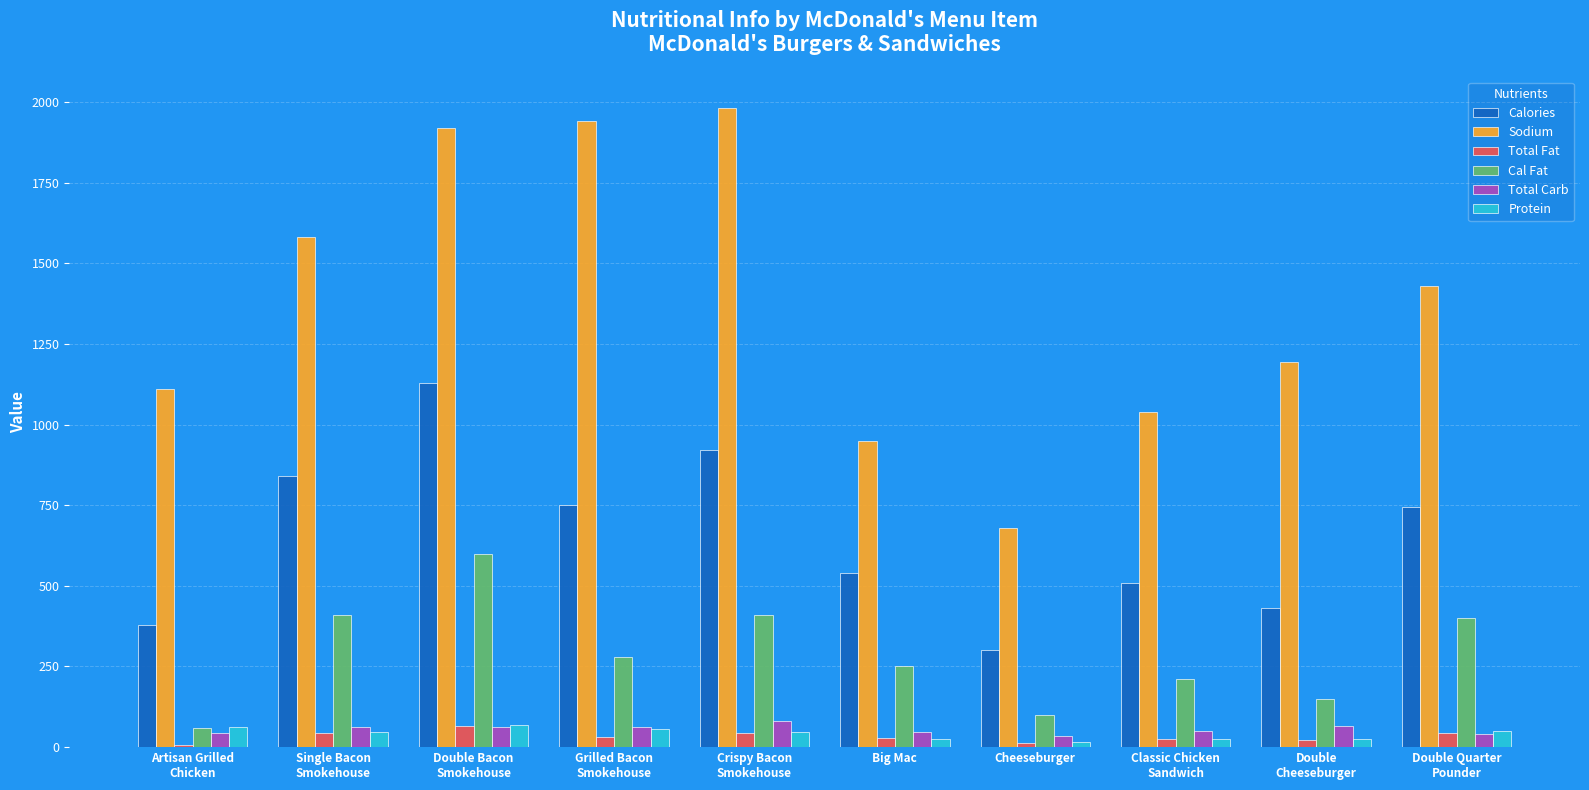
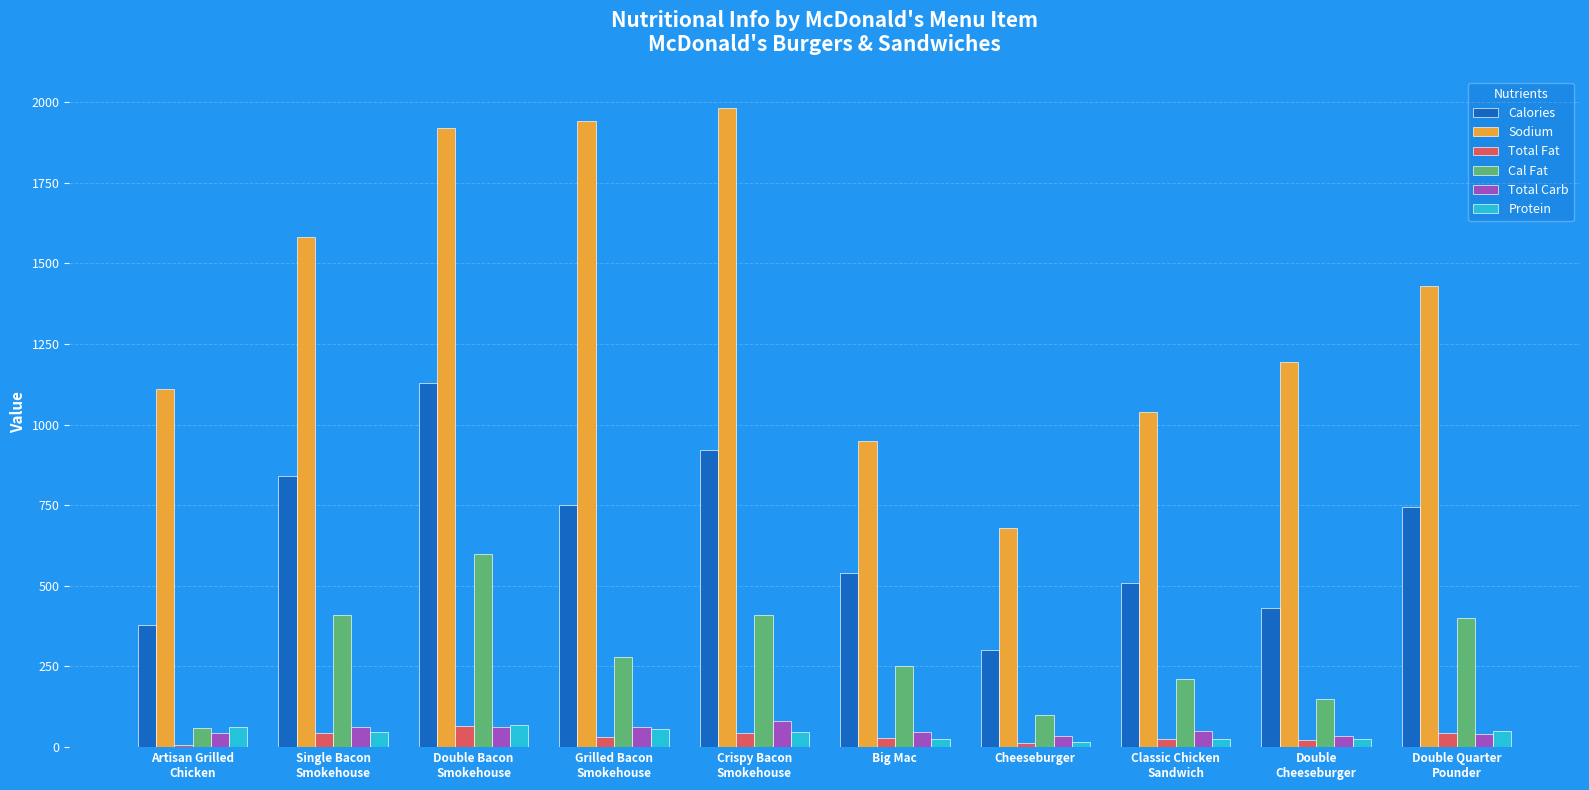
  {
    "Calories": {
      "Artisan Grilled Chicken": 380,
      "Single Bacon Smokehouse": 840,
      "Double Bacon Smokehouse": 1130,
      "Grilled Bacon Smokehouse": 750,
      "Crispy Bacon Smokehouse": 920,
      "Big Mac": 540,
      "Cheeseburger": 300,
      "Classic Chicken Sandwich": 510,
      "Double Cheeseburger": 430,
      "Double Quarter Pounder": 740
    },
    "Sodium": {
      "Artisan Grilled Chicken": 1110,
      "Single Bacon Smokehouse": 1580,
      "Double Bacon Smokehouse": 1920,
      "Grilled Bacon Smokehouse": 1940,
      "Crispy Bacon Smokehouse": 1980,
      "Big Mac": 950,
      "Cheeseburger": 680,
      "Classic Chicken Sandwich": 1040,
      "Double Cheeseburger": 1190,
      "Double Quarter Pounder": 1430
    },
    "Total Fat": {
      "Single Bacon Smokehouse": 50,
      "Double Bacon Smokehouse": 70,
      "Grilled Bacon Smokehouse": 30,
      "Crispy Bacon Smokehouse": 50,
      "Big Mac": 30,
      "Cheeseburger": 10,
      "Classic Chicken Sandwich": 20,
      "Double Cheeseburger": 20,
      "Double Quarter Pounder": 50
    },
    "Cal Fat": {
      "Artisan Grilled Chicken": 60,
      "Single Bacon Smokehouse": 410,
      "Double Bacon Smokehouse": 600,
      "Grilled Bacon Smokehouse": 280,
      "Crispy Bacon Smokehouse": 410,
      "Big Mac": 250,
      "Cheeseburger": 100,
      "Classic Chicken Sandwich": 210,
      "Double Cheeseburger": 150,
      "Double Quarter Pounder": 400
    },
    "Total Carb": {
      "Artisan Grilled Chicken": 40,
      "Single Bacon Smokehouse": 60,
      "Double Bacon Smokehouse": 60,
      "Grilled Bacon Smokehouse": 60,
      "Crispy Bacon Smokehouse": 80,
      "Big Mac": 50,
      "Cheeseburger": 30,
      "Classic Chicken Sandwich": 50,
-     "Double Cheeseburger": 70,
+     "Double Cheeseburger": 40,
      "Double Quarter Pounder": 40
    },
    "Protein": {
      "Artisan Grilled Chicken": 60,
      "Single Bacon Smokehouse": 50,
      "Double Bacon Smokehouse": 70,
      "Grilled Bacon Smokehouse": 60,
      "Crispy Bacon Smokehouse": 50,
      "Big Mac": 30,
      "Cheeseburger": 20,
      "Classic Chicken Sandwich": 30,
      "Double Cheeseburger": 30,
      "Double Quarter Pounder": 50
    }
  }
